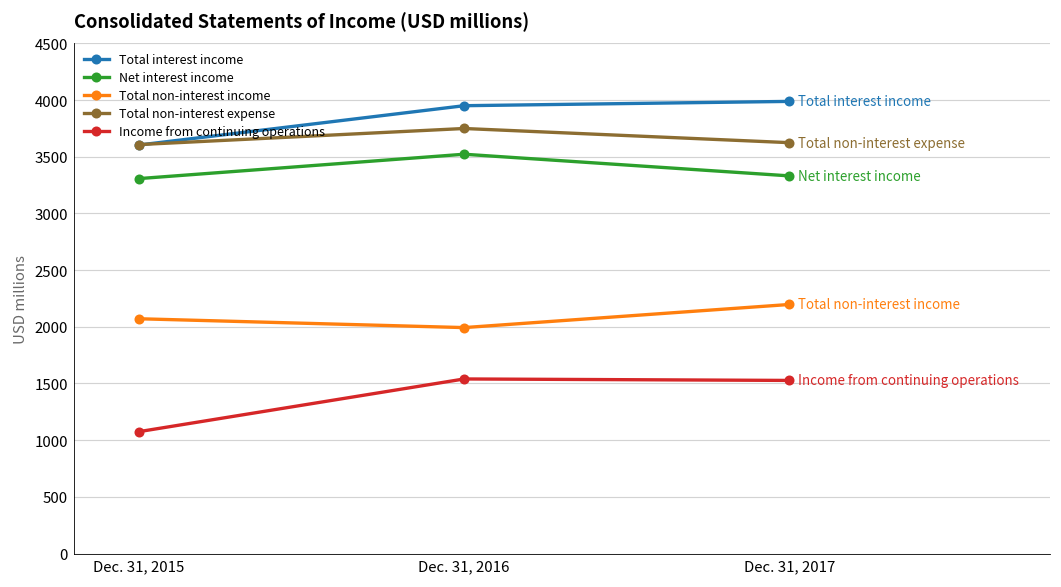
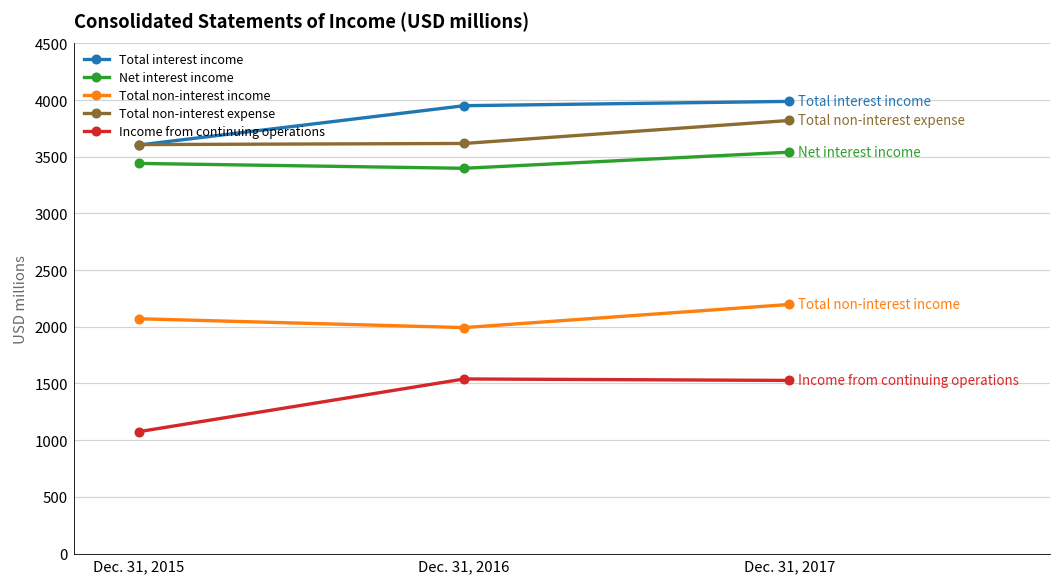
  {
    "Total interest income": {
      "Dec. 31, 2016": 4000,
      "Dec. 31, 2017": 4000
    },
    "Net interest income": {
-     "Dec. 31, 2015": 3300,
-     "Dec. 31, 2016": 3500,
-     "Dec. 31, 2017": 3300
+     "Dec. 31, 2015": 3400,
+     "Dec. 31, 2016": 3400,
+     "Dec. 31, 2017": 3500
    },
    "Total non-interest income": {
      "Dec. 31, 2015": 2100,
      "Dec. 31, 2016": 2000,
      "Dec. 31, 2017": 2200
    },
    "Total non-interest expense": {
-     "Dec. 31, 2016": 3700,
-     "Dec. 31, 2017": 3600
+     "Dec. 31, 2016": 3600,
+     "Dec. 31, 2017": 3800
    },
    "Income from continuing operations": {
      "Dec. 31, 2015": 1100,
      "Dec. 31, 2016": 1500,
      "Dec. 31, 2017": 1500
    }
  }
